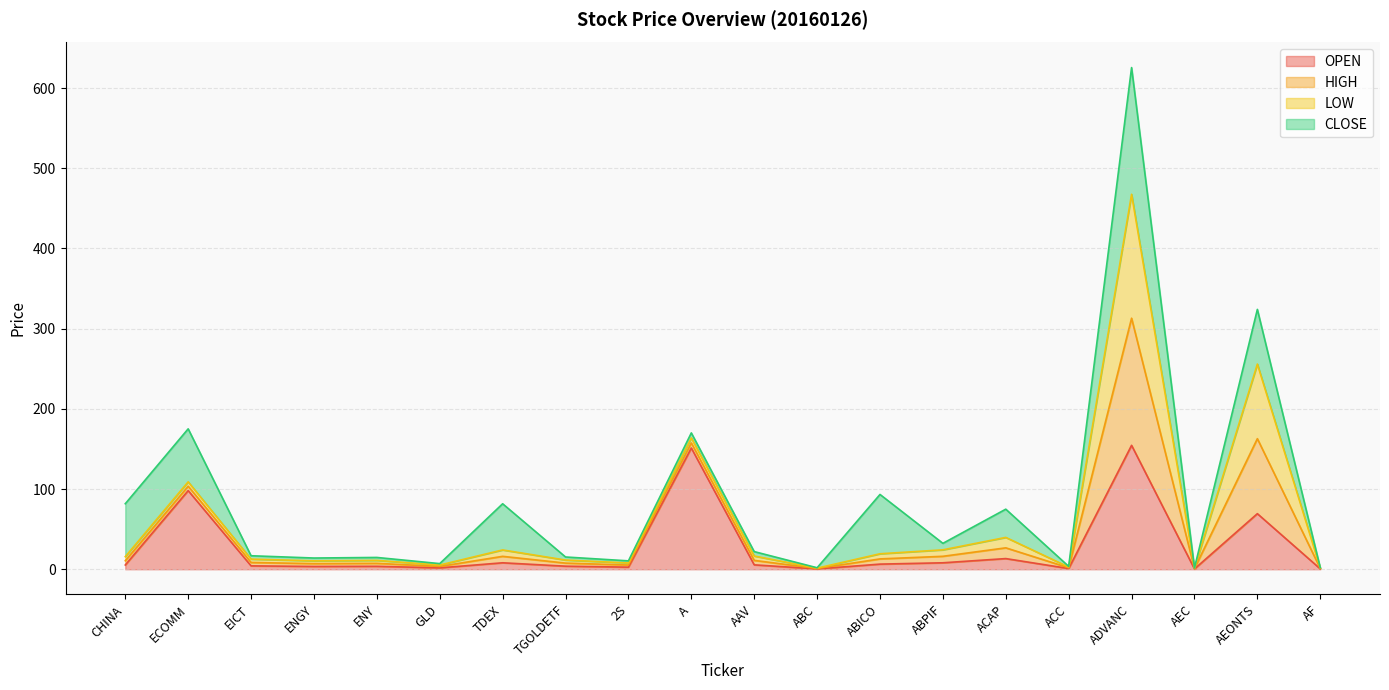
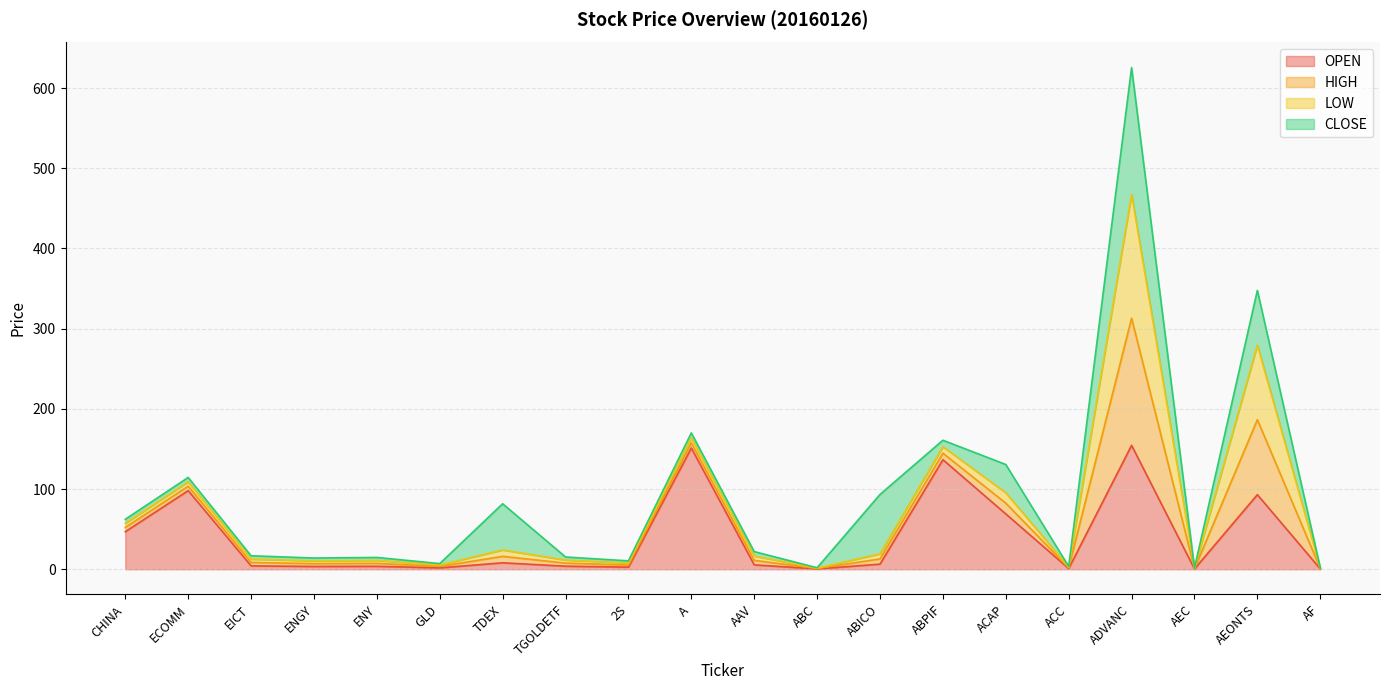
  {
    "OPEN": {
-     "CHINA": 10,
+     "CHINA": 50,
      "ECOMM": 100,
      "EICT": 0,
      "ENGY": 0,
      "ENY": 0,
      "TDEX": 10,
      "TGOLDETF": 0,
      "A": 150,
      "AAV": 10,
      "ABICO": 10,
-     "ABPIF": 10,
-     "ACAP": 10,
+     "ABPIF": 140,
+     "ACAP": 70,
      "ADVANC": 150,
-     "AEONTS": 70
+     "AEONTS": 90
    },
    "CLOSE": {
-     "CHINA": 70,
-     "ECOMM": 70,
+     "CHINA": 10,
+     "ECOMM": 10,
      "EICT": 0,
      "ENGY": 0,
      "ENY": 0,
      "TDEX": 60,
      "TGOLDETF": 0,
      "A": 10,
      "AAV": 10,
      "ABICO": 70,
      "ABPIF": 10,
      "ACAP": 40,
      "ADVANC": 160,
      "AEONTS": 70
    }
  }
